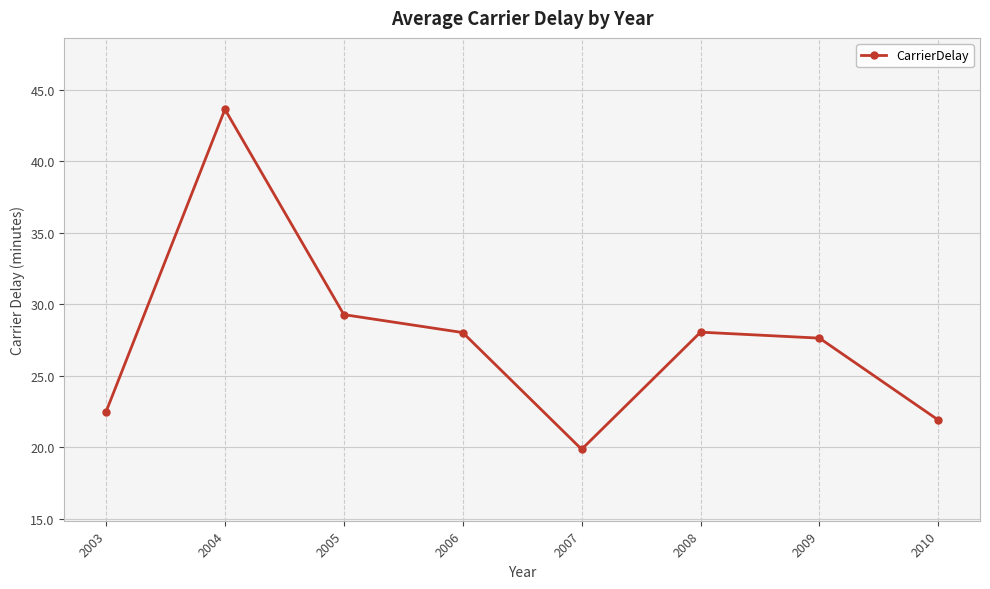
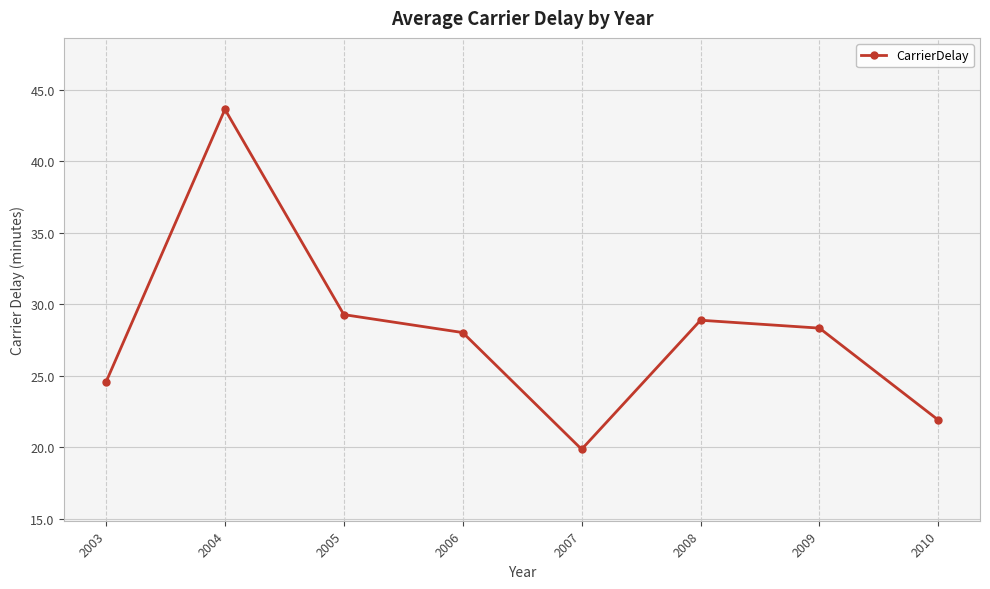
  {
-   "2003": 22.5,
+   "2003": 24.6,
    "2004": 43.6,
    "2005": 29.3,
    "2006": 28.0,
    "2007": 19.9,
-   "2008": 28.0,
-   "2009": 27.6,
+   "2008": 28.9,
+   "2009": 28.3,
    "2010": 21.9
  }
